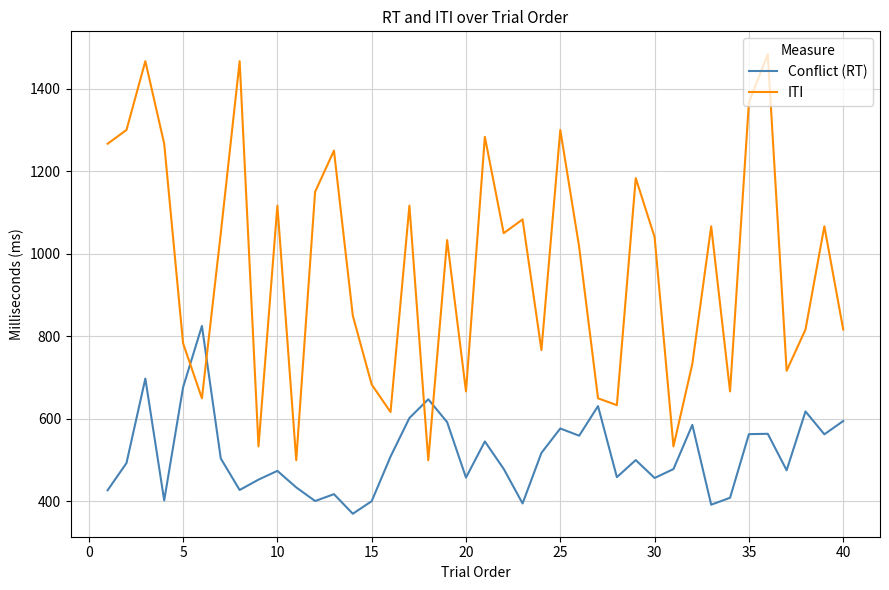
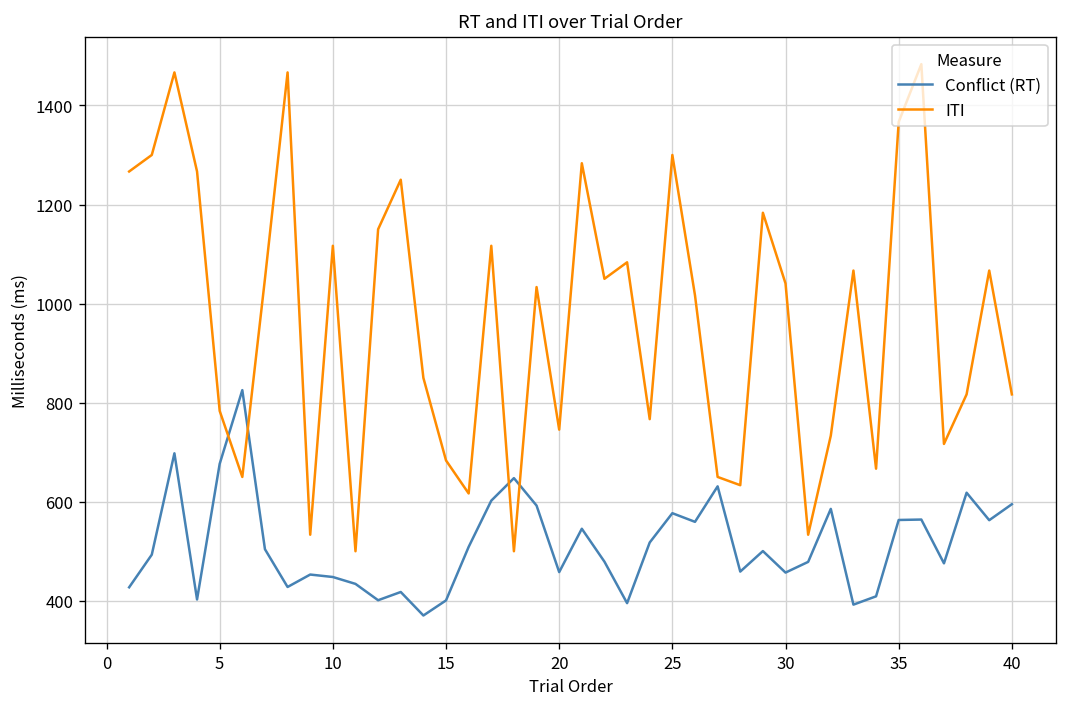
  {
    "Conflict (RT)": {
      "5": 680,
-     "10": 470,
+     "10": 450,
      "15": 400,
      "20": 460,
      "25": 580,
      "30": 460,
      "35": 560,
      "40": 590
    },
    "ITI": {
      "5": 780,
      "10": 1120,
      "15": 680,
-     "20": 670,
+     "20": 750,
      "25": 1300,
      "30": 1040,
      "40": 820
    }
  }
